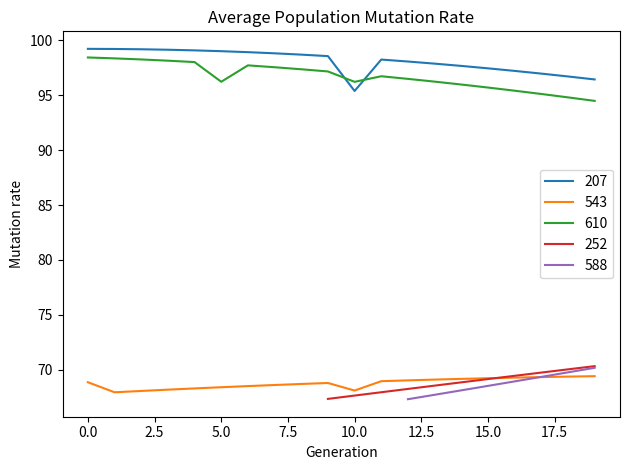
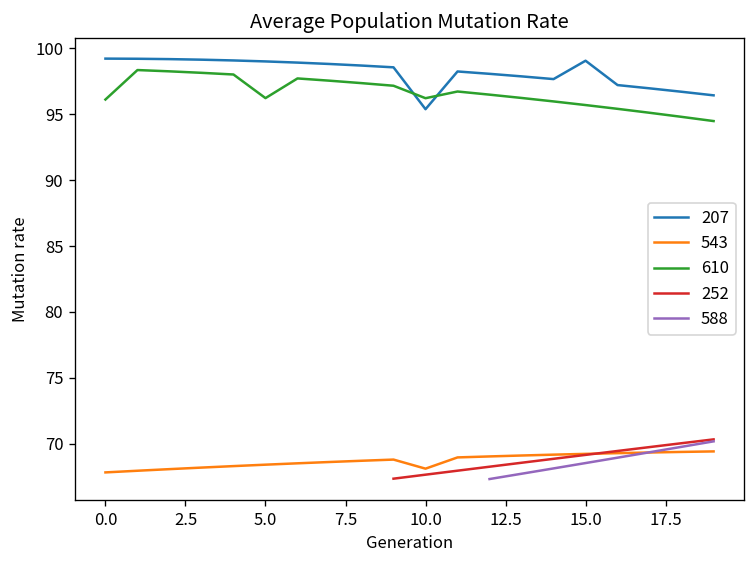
  {
    "207": {
      "0.0": 99.2,
      "5.0": 99.0,
      "10.0": 95.4,
-     "15.0": 97.5
+     "15.0": 99.1
    },
    "543": {
-     "0.0": 68.9,
+     "0.0": 67.8,
      "5.0": 68.4,
      "10.0": 68.1
    },
    "610": {
-     "0.0": 98.4,
+     "0.0": 96.1,
      "5.0": 96.2,
      "10.0": 96.2,
      "15.0": 95.7
    },
    "252": {
      "10.0": 67.6
    },
    "588": {
      "15.0": 68.5
    }
  }
